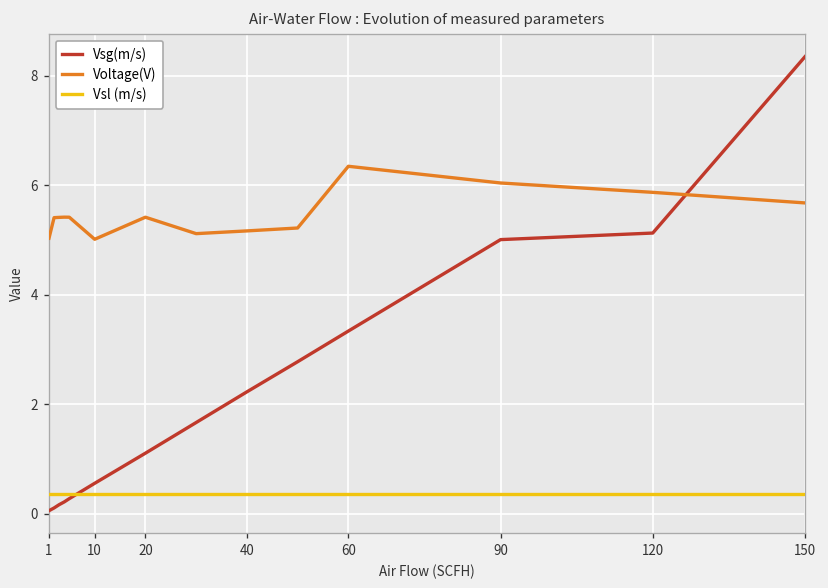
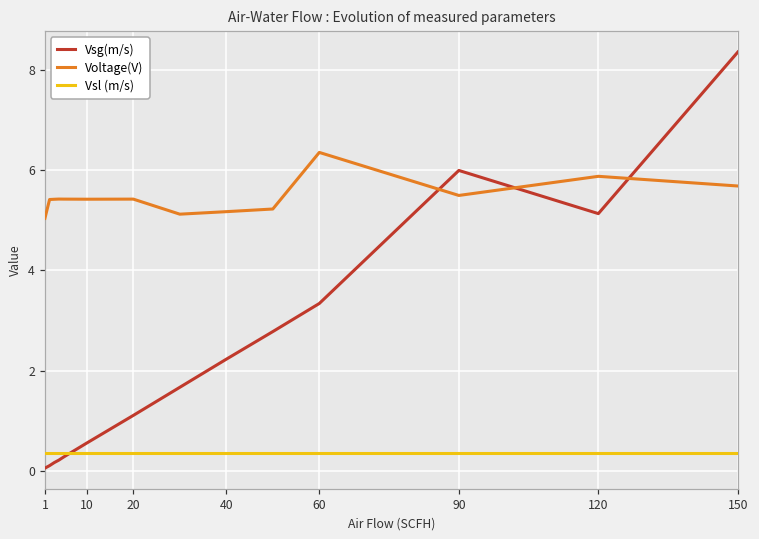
  {
    "Vsg(m/s)": {
      "1": 0.1,
      "10": 0.6,
      "20": 1.1,
      "40": 2.2,
      "60": 3.3,
-     "90": 5.0,
+     "90": 6.0,
      "120": 5.1,
      "150": 8.4
    },
    "Voltage(V)": {
      "1": 5.0,
-     "10": 5.0,
+     "10": 5.4,
      "20": 5.4,
      "40": 5.2,
      "60": 6.3,
-     "90": 6.0,
+     "90": 5.5,
      "120": 5.9,
      "150": 5.7
    },
    "Vsl (m/s)": {
      "1": 0.4,
      "10": 0.4,
      "20": 0.4,
      "40": 0.4,
      "60": 0.4,
      "90": 0.4,
      "120": 0.4,
      "150": 0.4
    }
  }
